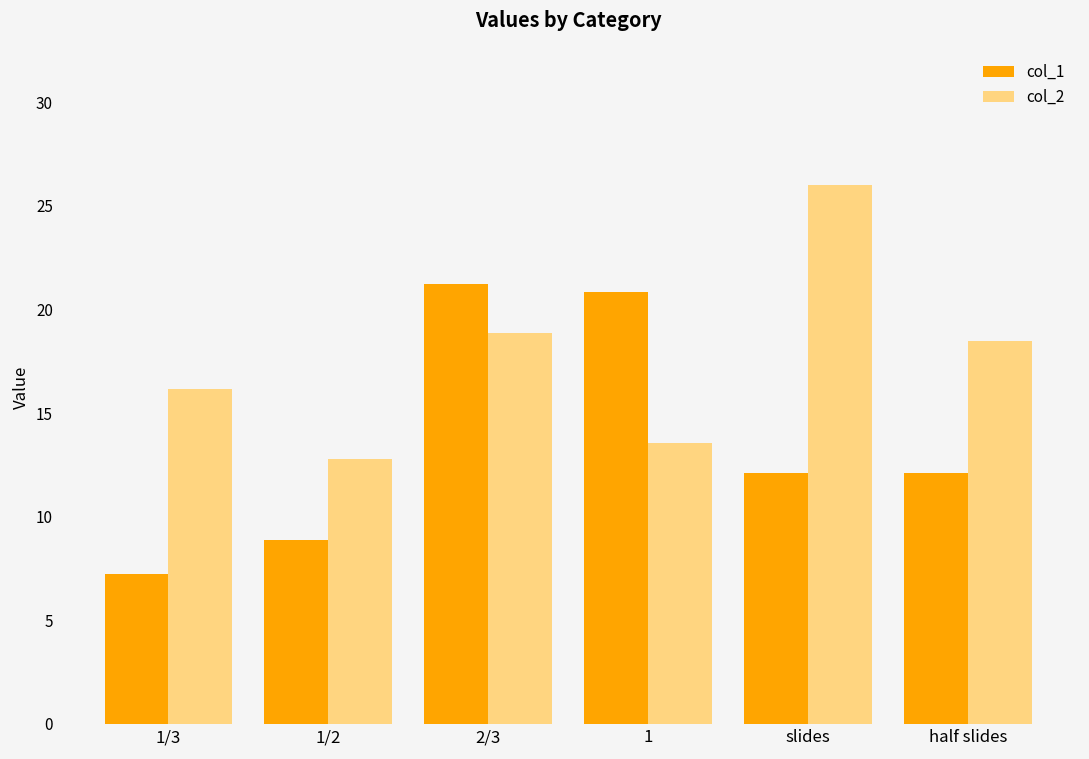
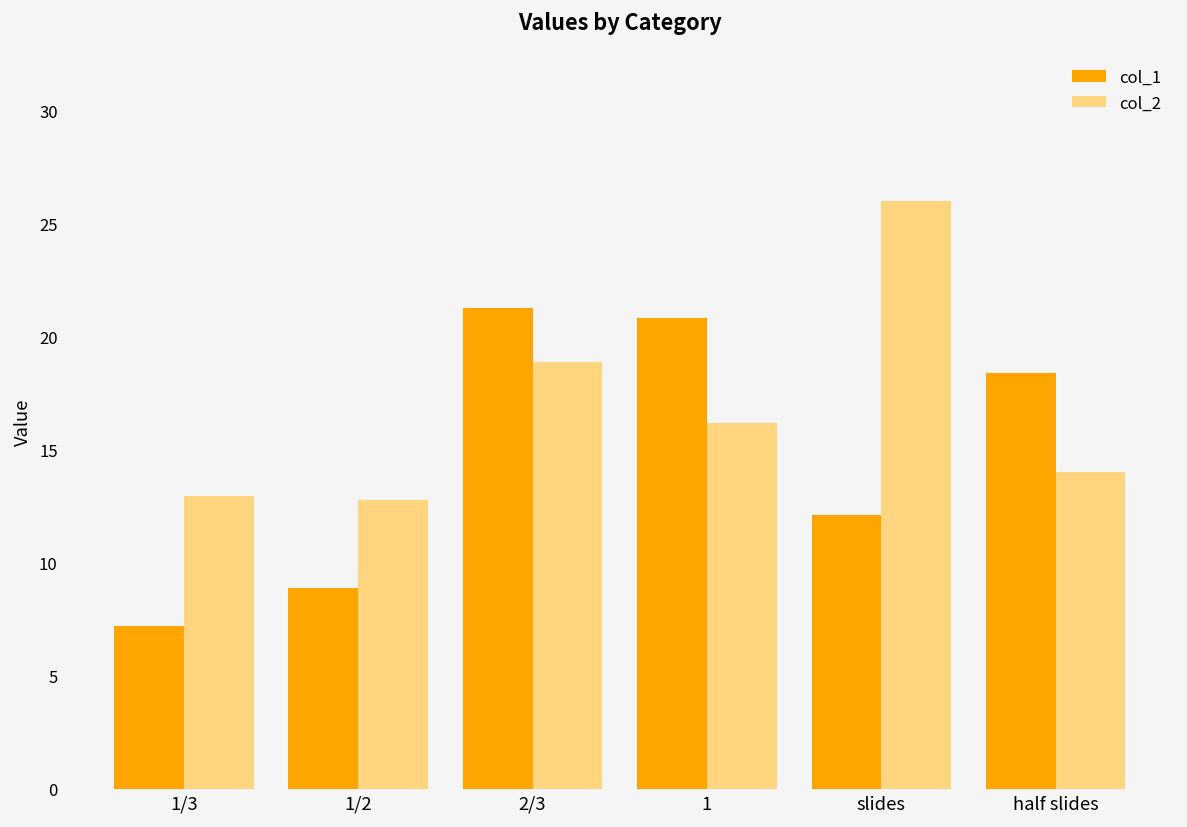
  {
    "col_1": {
      "1/3": 7.2,
      "1/2": 8.9,
      "2/3": 21.3,
      "1": 20.8,
      "slides": 12.1,
-     "half slides": 12.1
+     "half slides": 18.4
    },
    "col_2": {
-     "1/3": 16.2,
+     "1/3": 12.9,
      "1/2": 12.8,
      "2/3": 18.9,
-     "1": 13.6,
+     "1": 16.2,
      "slides": 26.0,
-     "half slides": 18.5
+     "half slides": 14.0
    }
  }
